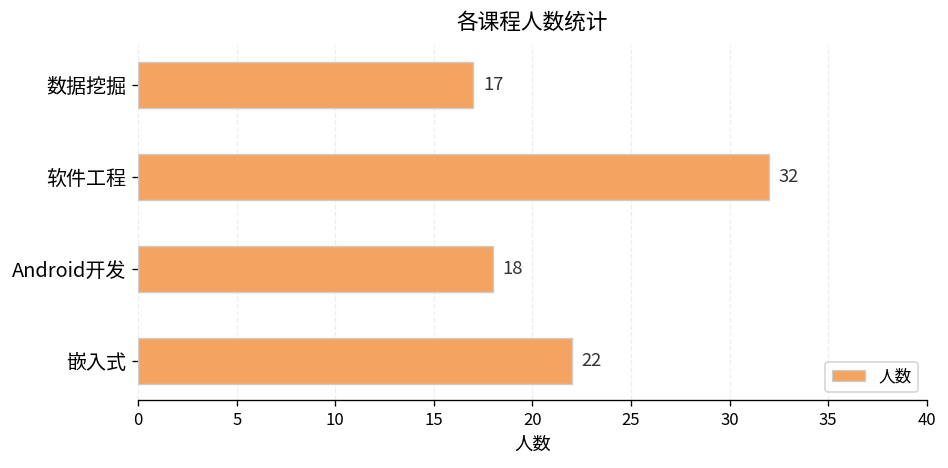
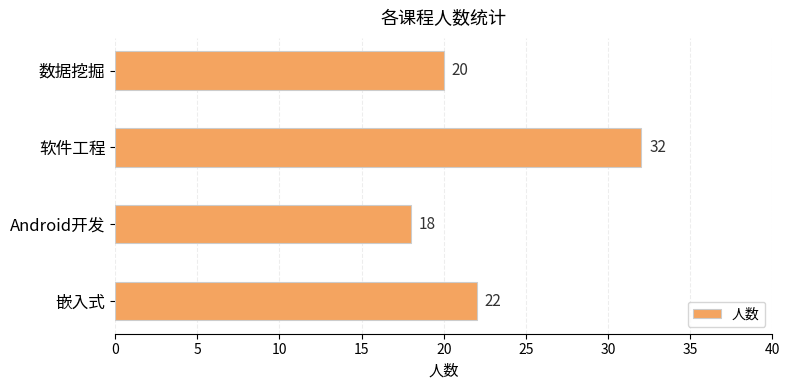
  {
-   "数据挖掘": 17,
+   "数据挖掘": 20,
    "软件工程": 32,
    "Android开发": 18,
    "嵌入式": 22
  }
